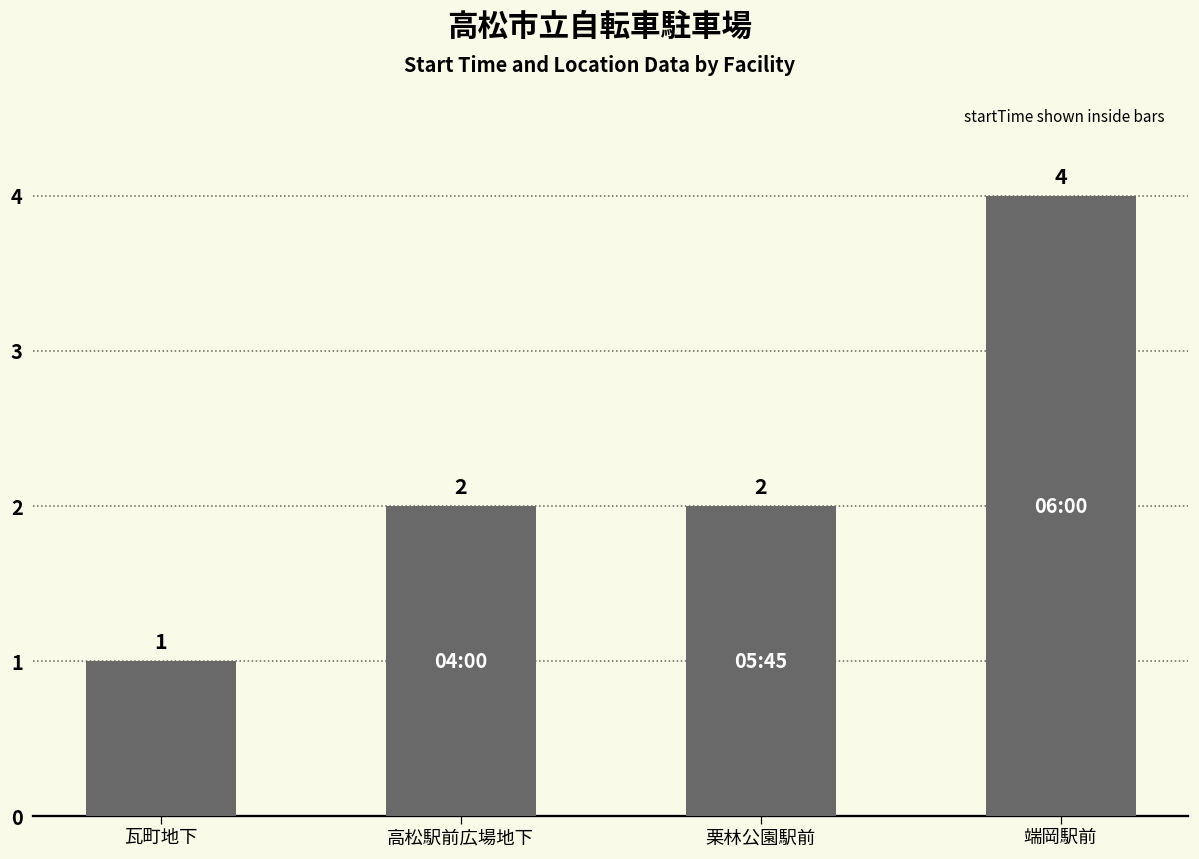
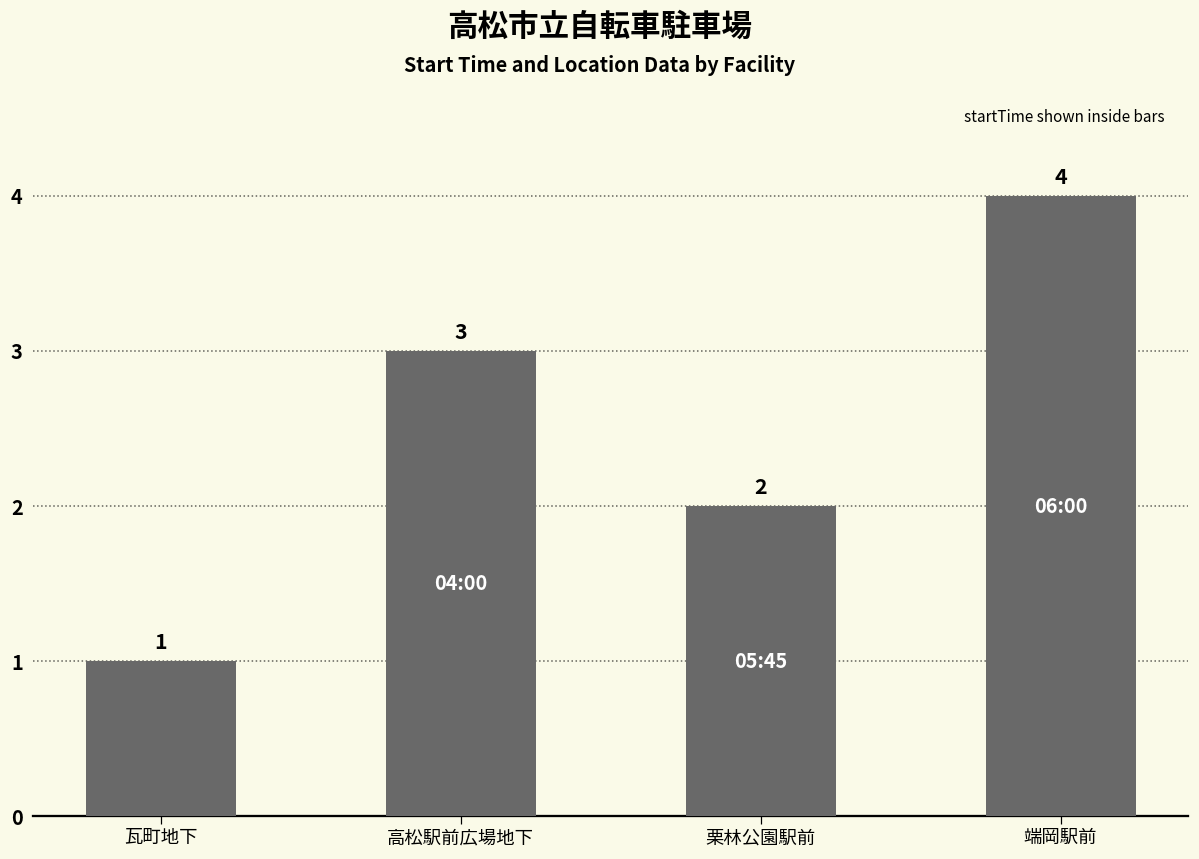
  {
    "瓦町地下": 1,
-   "高松駅前広場地下": 2,
+   "高松駅前広場地下": 3,
    "栗林公園駅前": 2,
    "端岡駅前": 4
  }
